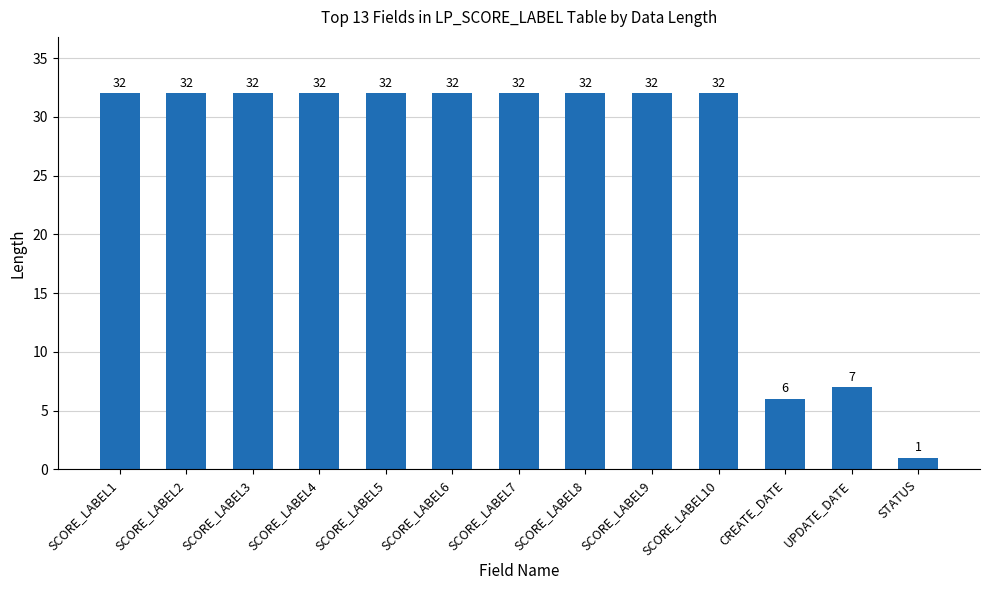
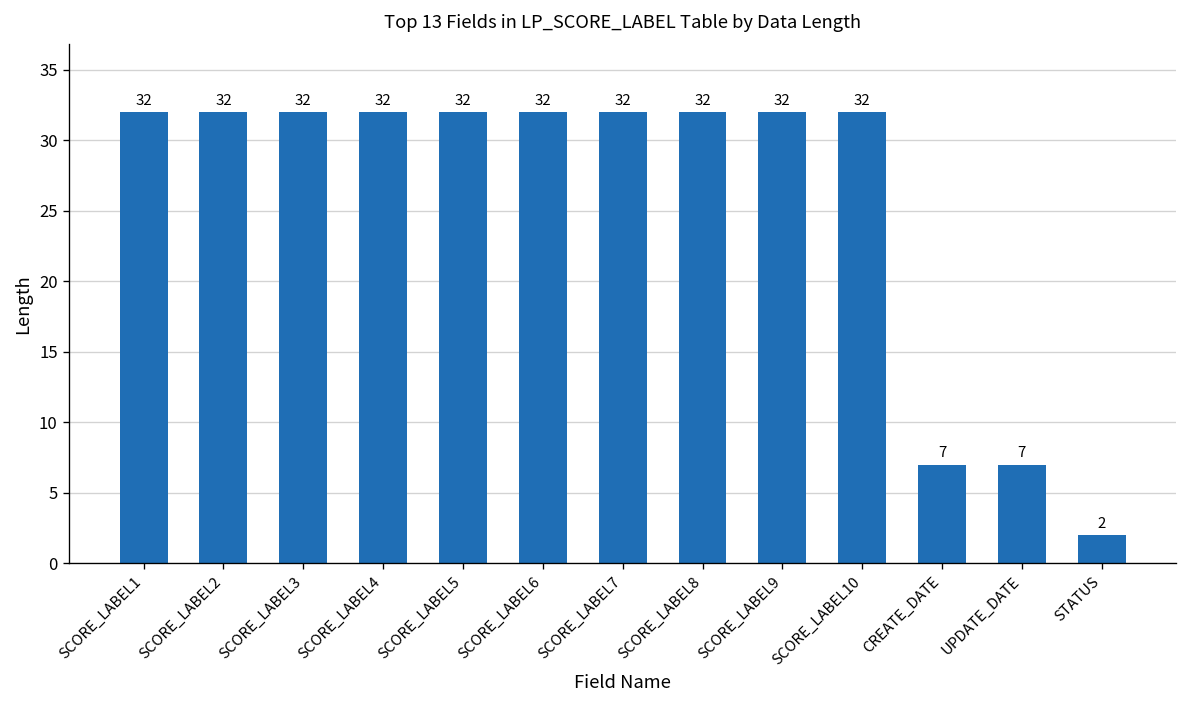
  {
    "SCORE_LABEL1": 32,
    "SCORE_LABEL2": 32,
    "SCORE_LABEL3": 32,
    "SCORE_LABEL4": 32,
    "SCORE_LABEL5": 32,
    "SCORE_LABEL6": 32,
    "SCORE_LABEL7": 32,
    "SCORE_LABEL8": 32,
    "SCORE_LABEL9": 32,
    "SCORE_LABEL10": 32,
-   "CREATE_DATE": 6,
+   "CREATE_DATE": 7,
    "UPDATE_DATE": 7,
-   "STATUS": 1
+   "STATUS": 2
  }
